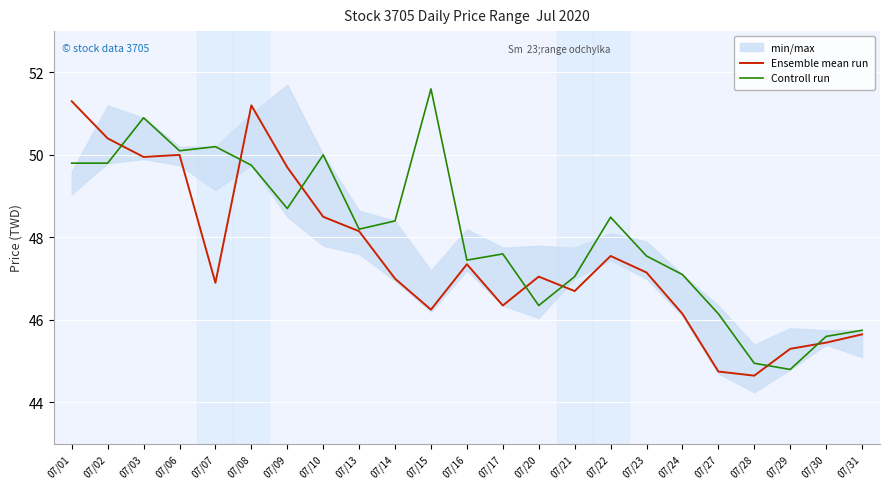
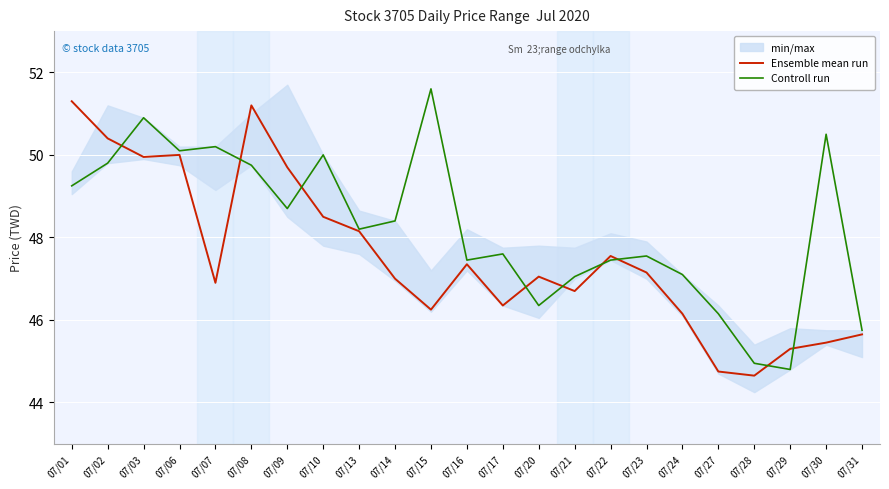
  {
    "Ensemble mean run": {
      "07/01": 51.3,
      "07/02": 50.4,
      "07/03": 50.0,
      "07/06": 50.0,
      "07/07": 46.9,
      "07/08": 51.2,
      "07/09": 49.7,
      "07/10": 48.5,
      "07/14": 47.0,
      "07/15": 46.3,
      "07/16": 47.4,
      "07/17": 46.4,
      "07/20": 47.1,
      "07/21": 46.7,
      "07/22": 47.6,
      "07/23": 47.2,
      "07/24": 46.2,
      "07/27": 44.8,
      "07/28": 44.7,
      "07/29": 45.3,
      "07/30": 45.5,
      "07/31": 45.7
    },
    "Controll run": {
-     "07/01": 49.8,
+     "07/01": 49.3,
      "07/02": 49.8,
      "07/06": 50.1,
      "07/08": 49.8,
      "07/09": 48.7,
      "07/15": 51.6,
      "07/16": 47.5,
      "07/17": 47.6,
      "07/20": 46.4,
      "07/21": 47.1,
-     "07/22": 48.5,
+     "07/22": 47.5,
      "07/23": 47.6,
      "07/27": 46.2,
      "07/28": 45.0,
      "07/29": 44.8,
-     "07/30": 45.6
+     "07/30": 50.5
    }
  }
